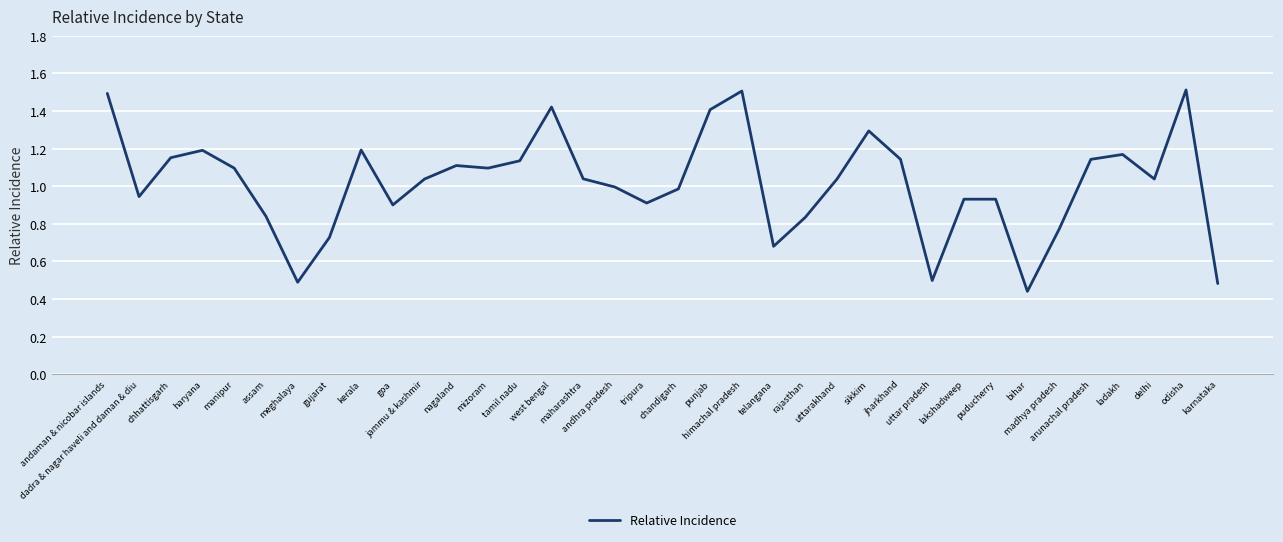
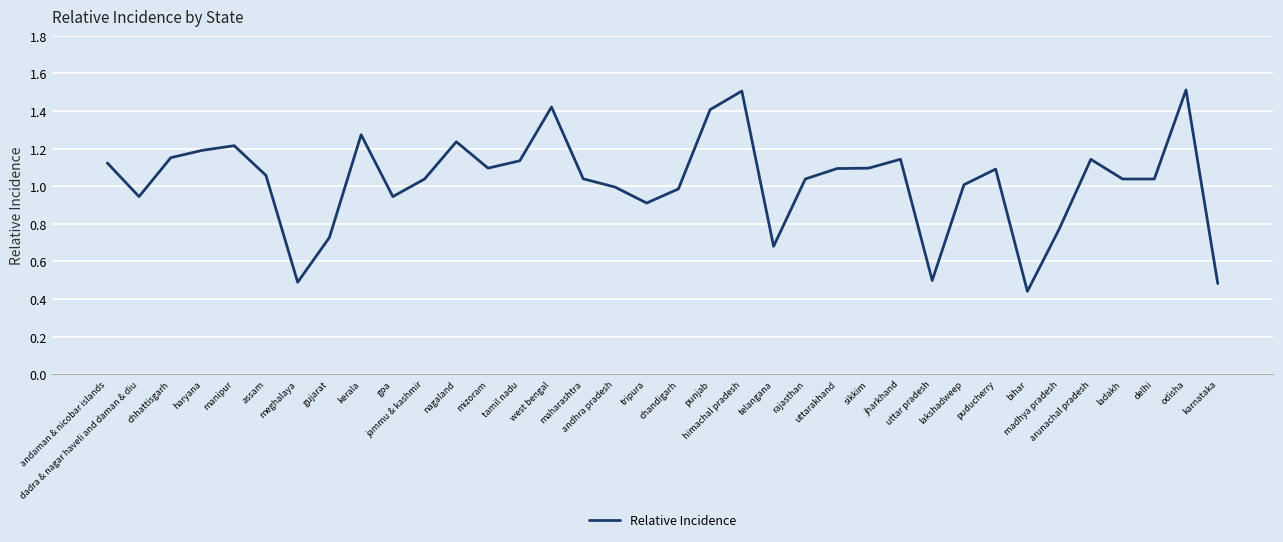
  {
-   "andaman & nicobar islands": 1.49,
+   "andaman & nicobar islands": 1.12,
    "dadra & nagar haveli and daman & diu": 0.94,
    "chhattisgarh": 1.15,
    "haryana": 1.19,
-   "manipur": 1.10,
-   "assam": 0.84,
+   "manipur": 1.22,
+   "assam": 1.06,
    "meghalaya": 0.49,
    "gujarat": 0.73,
-   "kerala": 1.19,
-   "goa": 0.90,
+   "kerala": 1.27,
+   "goa": 0.94,
    "jammu & kashmir": 1.04,
-   "nagaland": 1.11,
+   "nagaland": 1.24,
    "mizoram": 1.10,
    "tamil nadu": 1.14,
    "west bengal": 1.42,
    "maharashtra": 1.04,
    "andhra pradesh": 1.00,
    "tripura": 0.91,
    "chandigarh": 0.99,
    "punjab": 1.41,
    "himachal pradesh": 1.51,
    "telangana": 0.68,
-   "rajasthan": 0.83,
-   "uttarakhand": 1.04,
-   "sikkim": 1.29,
+   "rajasthan": 1.04,
+   "uttarakhand": 1.09,
+   "sikkim": 1.10,
    "jharkhand": 1.14,
    "uttar pradesh": 0.50,
-   "lakshadweep": 0.93,
-   "puducherry": 0.93,
+   "lakshadweep": 1.01,
+   "puducherry": 1.09,
    "bihar": 0.44,
    "madhya pradesh": 0.77,
    "arunachal pradesh": 1.14,
-   "ladakh": 1.17,
+   "ladakh": 1.04,
    "delhi": 1.04,
    "odisha": 1.51,
    "karnataka": 0.48
  }
